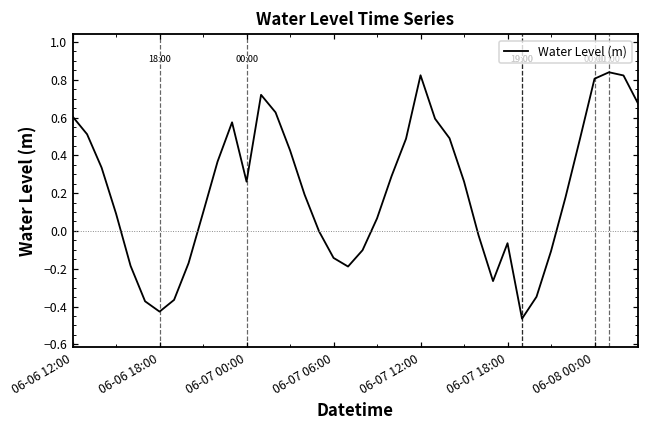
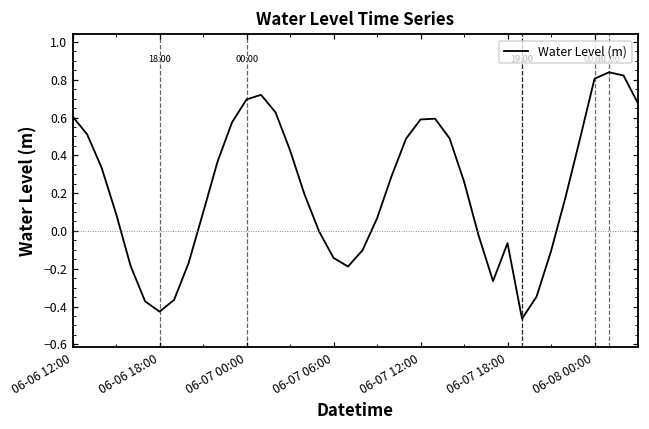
  {
    "06-06 12:00": 0.61,
    "06-06 18:00": -0.43,
-   "06-07 00:00": 0.26,
+   "06-07 00:00": 0.70,
    "06-07 06:00": -0.14,
-   "06-07 12:00": 0.82,
+   "06-07 12:00": 0.59,
    "06-07 18:00": -0.07
  }
